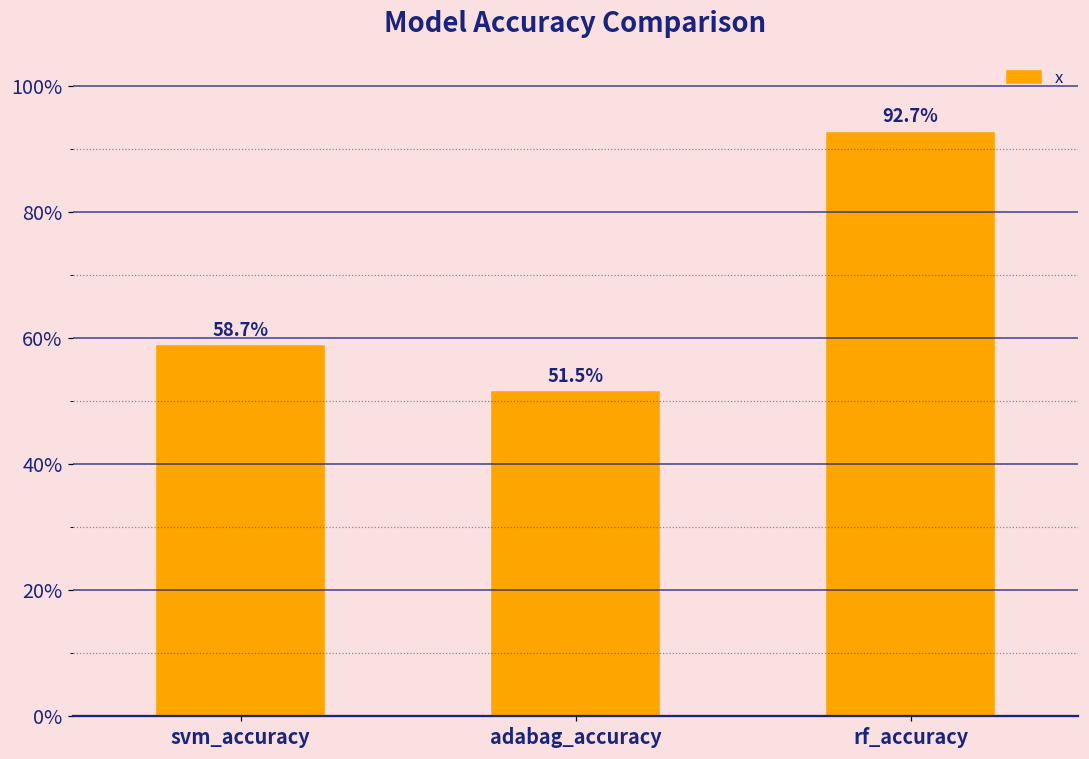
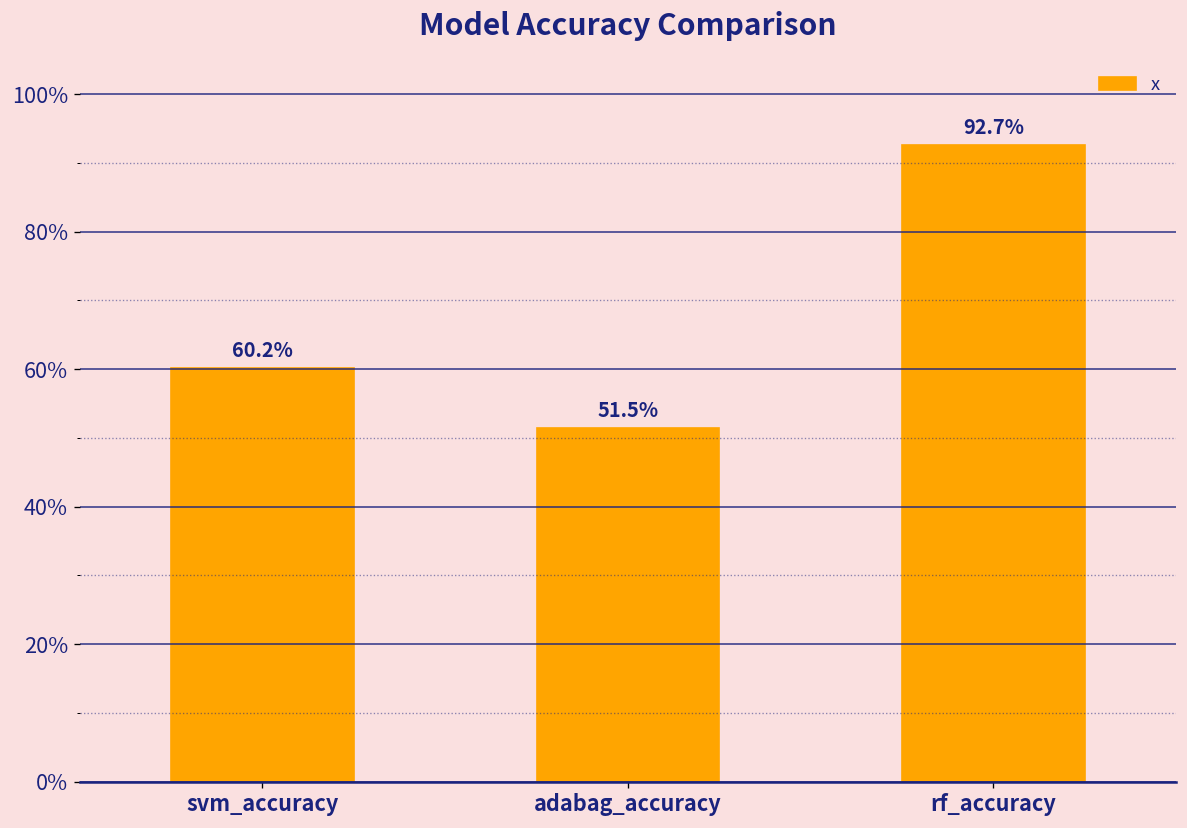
  {
-   "svm_accuracy": "58.7%",
+   "svm_accuracy": "60.2%",
    "adabag_accuracy": "51.5%",
    "rf_accuracy": "92.7%"
  }
